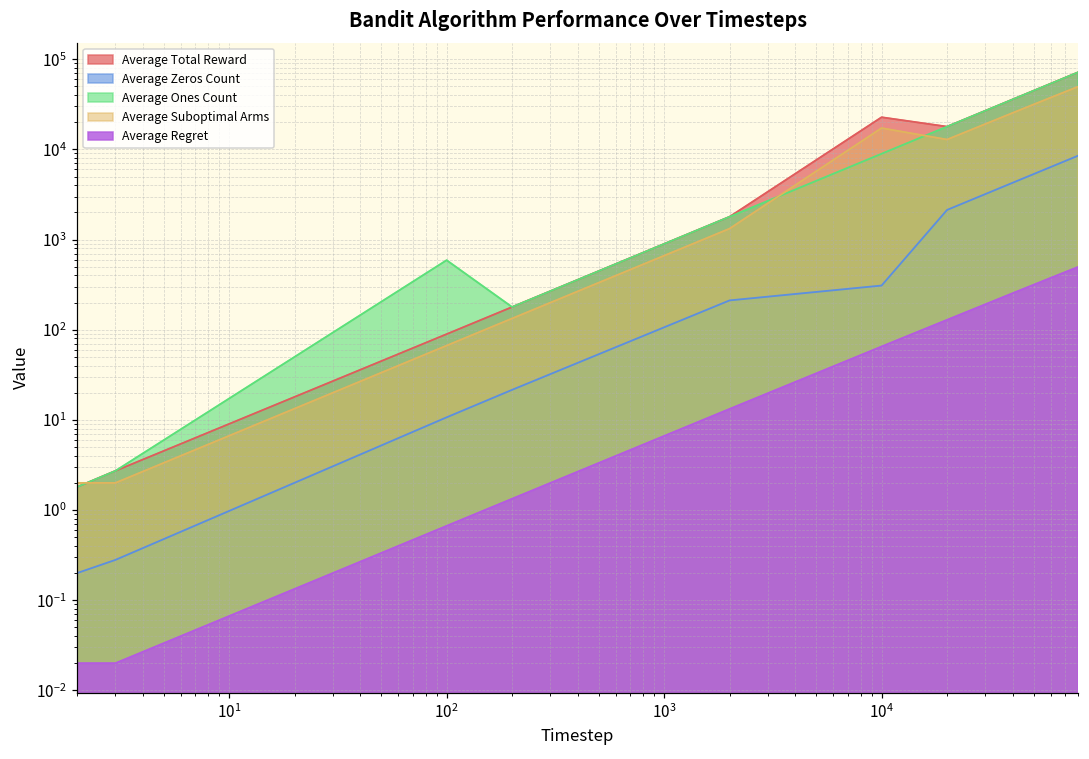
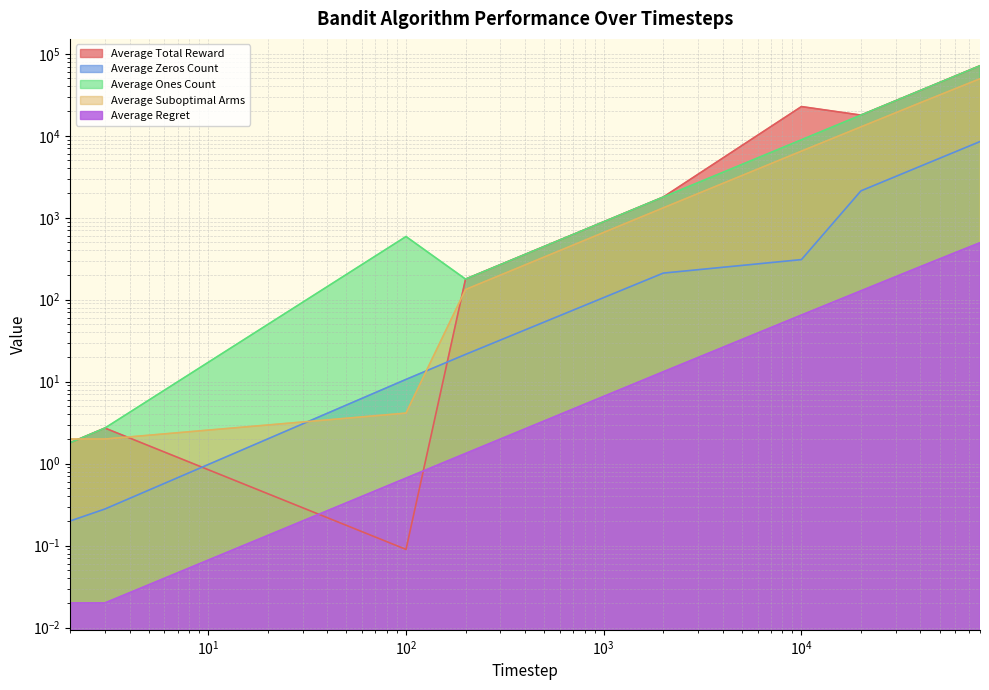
  {
    "Average Total Reward": {
-     "10^2": 90,
+     "10^2": 0.09,
      "10^4": 23000
    },
    "Average Zeros Count": {
      "10^2": 11,
      "10^4": 310
    },
    "Average Ones Count": {
      "10^2": 600,
      "10^4": 9000
    },
    "Average Suboptimal Arms": {
-     "10^2": 70,
-     "10^4": 17000
+     "10^2": 4,
+     "10^4": 7000
    },
    "Average Regret": {
      "10^2": 0.7,
      "10^4": 70
    }
  }
